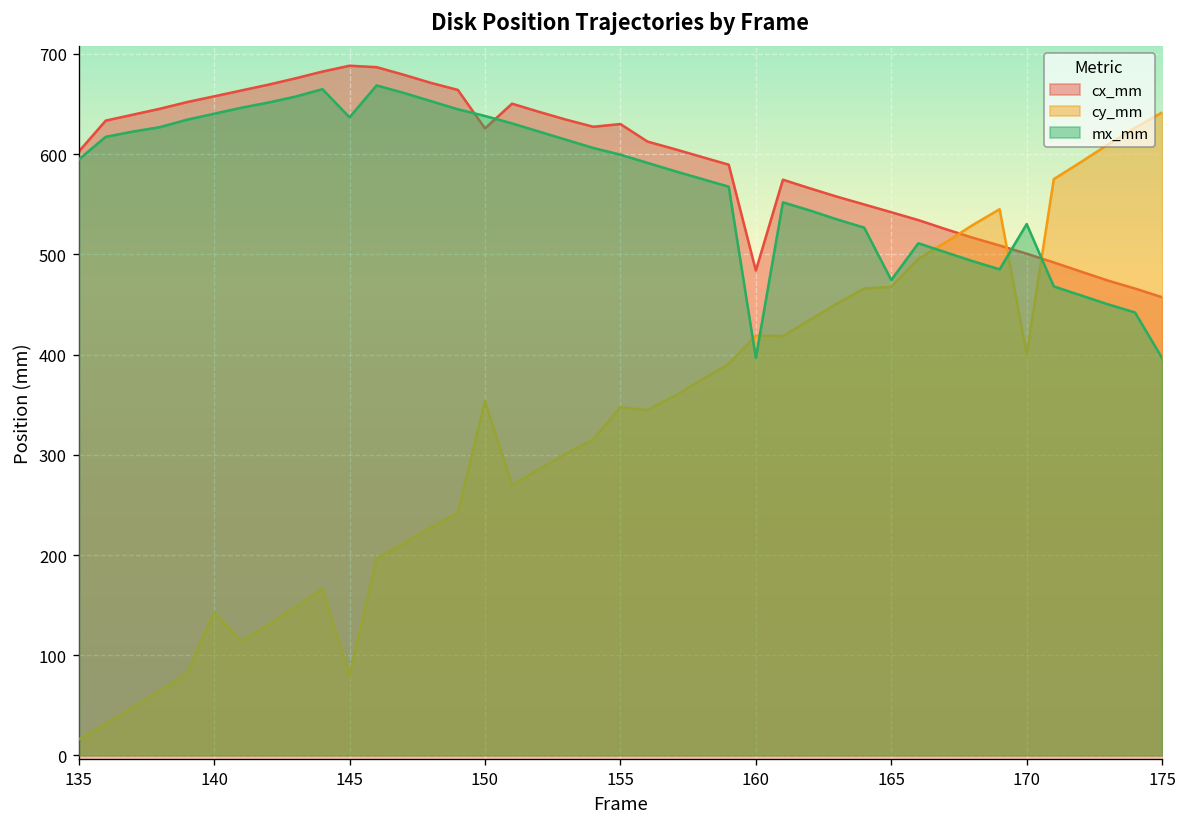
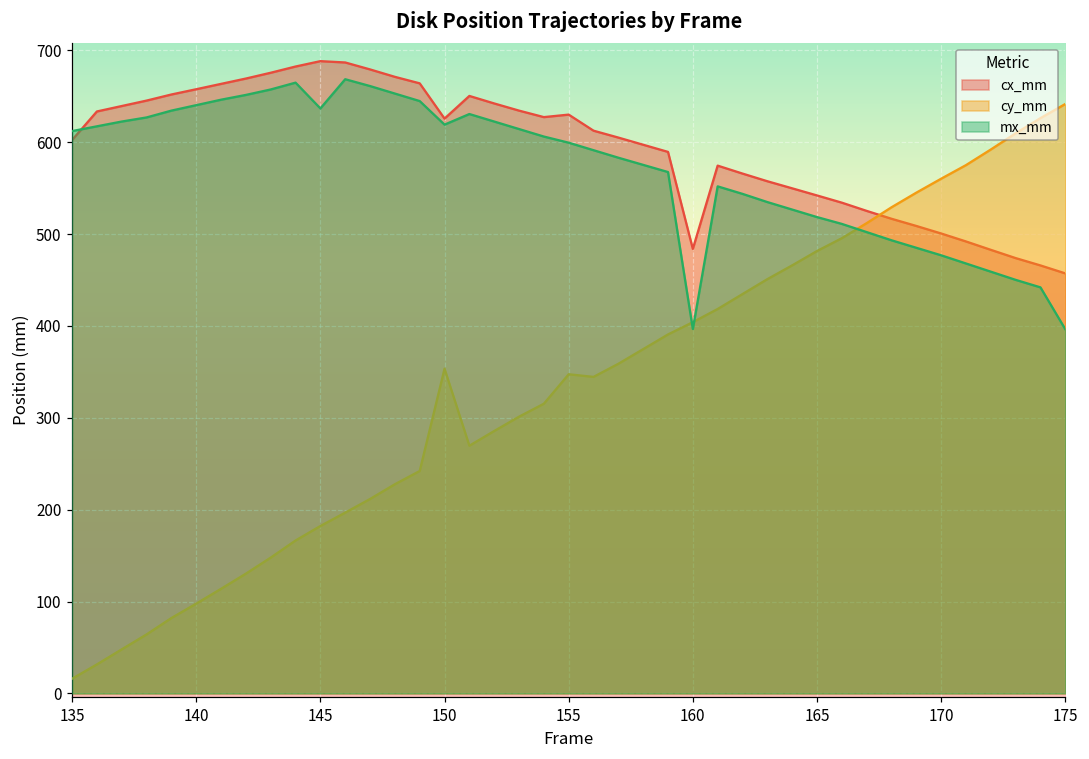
  {
    "cx_mm": {
      "135": 600,
      "140": 660,
      "145": 690,
      "150": 630,
      "155": 630,
      "160": 480,
      "165": 540,
      "170": 500,
      "175": 460
    },
    "cy_mm": {
      "135": 20,
-     "140": 140,
-     "145": 80,
+     "140": 100,
+     "145": 180,
      "150": 350,
      "155": 350,
-     "160": 420,
-     "165": 470,
-     "170": 400,
+     "160": 400,
+     "165": 480,
+     "170": 560,
      "175": 640
    },
    "mx_mm": {
-     "135": 590,
+     "135": 610,
      "140": 640,
      "145": 640,
-     "150": 640,
+     "150": 620,
      "155": 600,
      "160": 400,
-     "165": 470,
-     "170": 530,
+     "165": 520,
+     "170": 480,
      "175": 400
    }
  }
